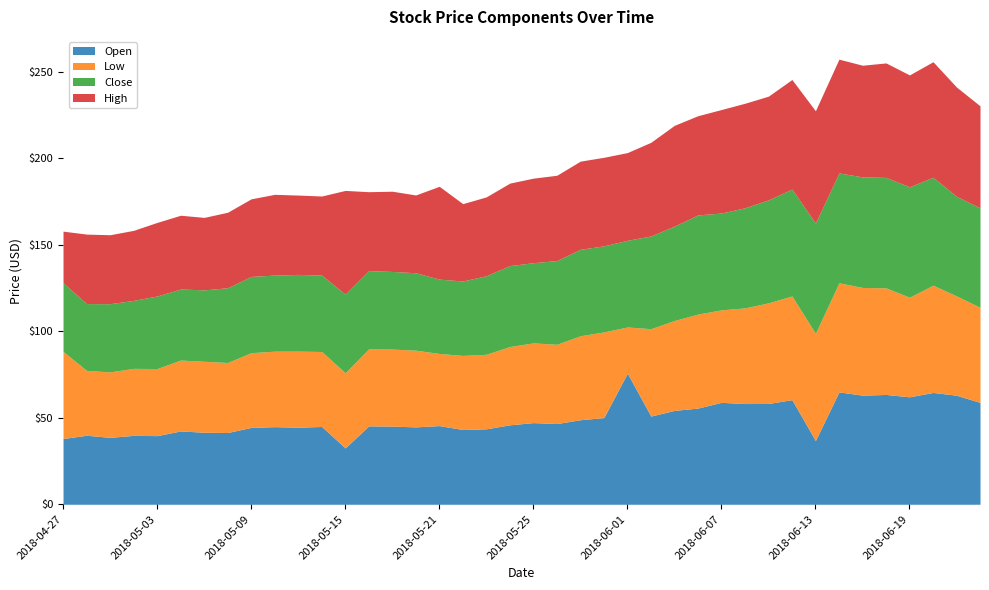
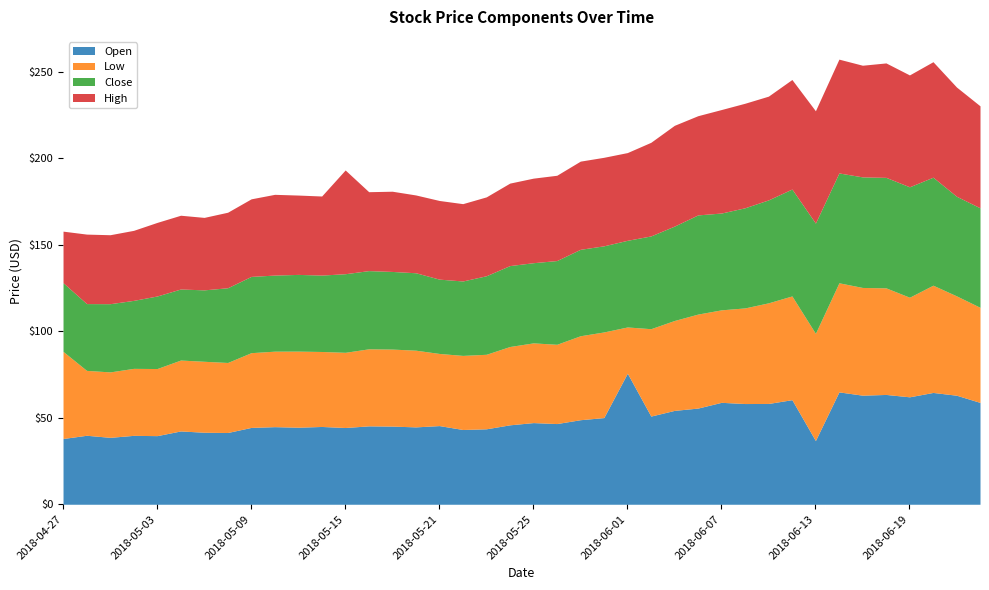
  {
    "Open": {
      "2018-04-27": "$38",
      "2018-05-03": "$40",
      "2018-05-09": "$44",
-     "2018-05-15": "$33",
+     "2018-05-15": "$44",
      "2018-05-21": "$46",
      "2018-05-25": "$47",
      "2018-06-01": "$76",
      "2018-06-07": "$59",
      "2018-06-13": "$37",
      "2018-06-19": "$62"
    },
    "Low": {
      "2018-04-27": "$50",
      "2018-05-03": "$39",
      "2018-05-09": "$43",
      "2018-05-15": "$43",
      "2018-05-21": "$42",
      "2018-05-25": "$46",
      "2018-06-01": "$27",
      "2018-06-07": "$54",
      "2018-06-13": "$62",
      "2018-06-19": "$58"
    },
    "Close": {
      "2018-04-27": "$40",
      "2018-05-03": "$42",
      "2018-05-09": "$44",
      "2018-05-15": "$45",
      "2018-05-21": "$43",
      "2018-05-25": "$46",
      "2018-06-01": "$50",
      "2018-06-07": "$56",
      "2018-06-13": "$64",
      "2018-06-19": "$64"
    },
    "High": {
      "2018-04-27": "$30",
      "2018-05-03": "$43",
      "2018-05-09": "$45",
      "2018-05-15": "$60",
-     "2018-05-21": "$54",
+     "2018-05-21": "$46",
      "2018-05-25": "$49",
      "2018-06-01": "$51",
      "2018-06-07": "$60",
      "2018-06-13": "$65",
      "2018-06-19": "$65"
    }
  }
